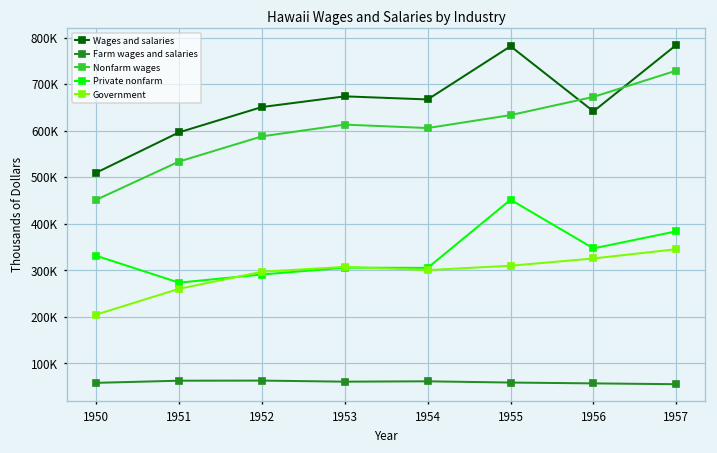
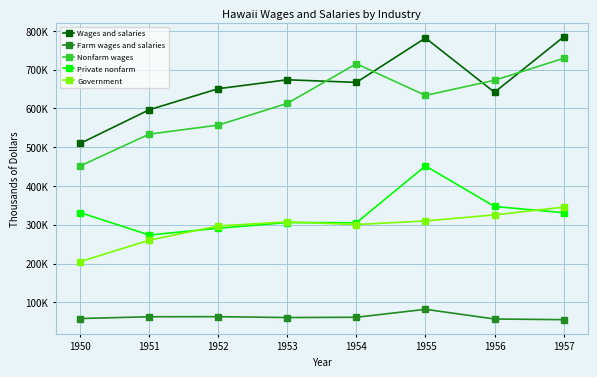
  {
    "Wages and salaries": {
      "1950": 510000,
      "1951": 600000,
      "1952": 650000,
      "1953": 670000,
      "1954": 670000,
      "1955": 780000,
      "1956": 640000,
      "1957": 780000
    },
    "Farm wages and salaries": {
      "1950": 60000,
      "1951": 60000,
      "1952": 60000,
      "1953": 60000,
      "1954": 60000,
-     "1955": 60000,
+     "1955": 80000,
      "1956": 60000,
      "1957": 60000
    },
    "Nonfarm wages": {
      "1950": 450000,
      "1951": 530000,
-     "1952": 590000,
+     "1952": 560000,
      "1953": 610000,
-     "1954": 610000,
+     "1954": 720000,
      "1955": 630000,
      "1956": 670000,
      "1957": 730000
    },
    "Private nonfarm": {
      "1950": 330000,
      "1951": 270000,
      "1955": 450000,
      "1956": 350000,
-     "1957": 380000
+     "1957": 330000
    },
    "Government": {
      "1950": 200000,
      "1951": 260000,
      "1955": 310000,
      "1956": 330000,
      "1957": 350000
    }
  }
